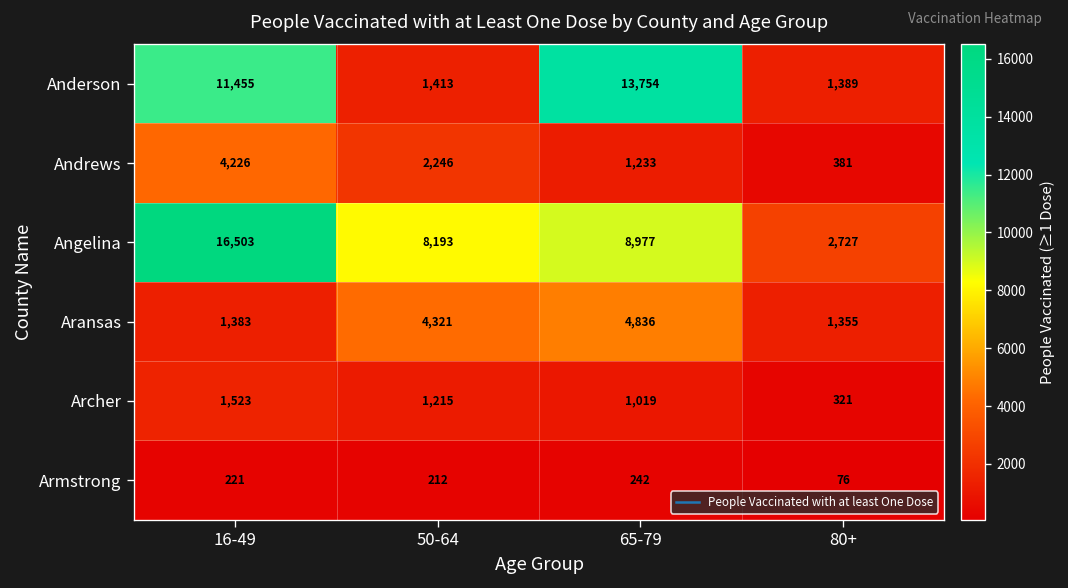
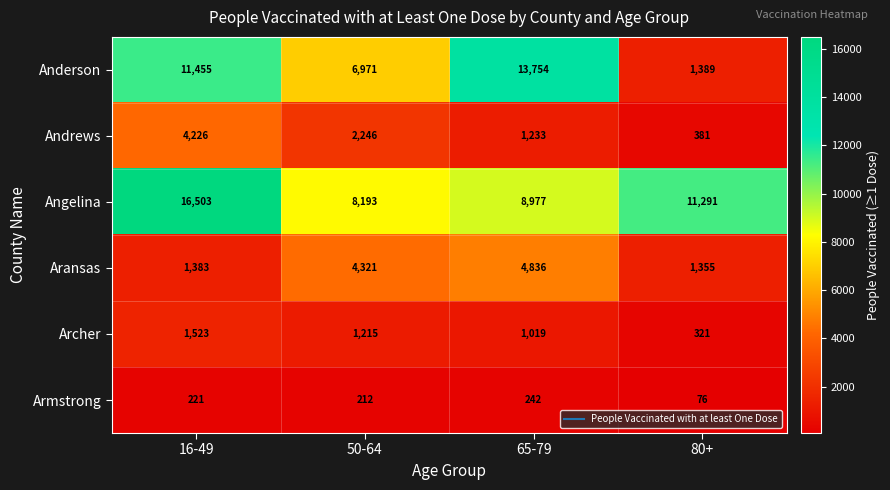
  {
    "Anderson": {
      "16-49": "11,455",
-     "50-64": "1,413",
+     "50-64": "6,971",
      "65-79": "13,754",
      "80+": "1,389"
    },
    "Andrews": {
      "16-49": "4,226",
      "50-64": "2,246",
      "65-79": "1,233",
      "80+": "381"
    },
    "Angelina": {
      "16-49": "16,503",
      "50-64": "8,193",
      "65-79": "8,977",
-     "80+": "2,727"
+     "80+": "11,291"
    },
    "Aransas": {
      "16-49": "1,383",
      "50-64": "4,321",
      "65-79": "4,836",
      "80+": "1,355"
    },
    "Archer": {
      "16-49": "1,523",
      "50-64": "1,215",
      "65-79": "1,019",
      "80+": "321"
    },
    "Armstrong": {
      "16-49": "221",
      "50-64": "212",
      "65-79": "242",
      "80+": "76"
    }
  }
